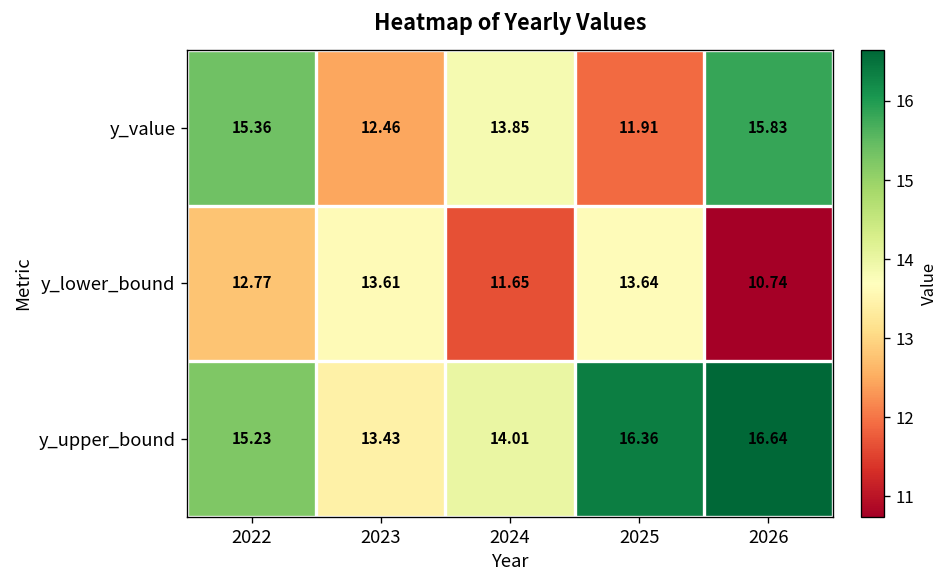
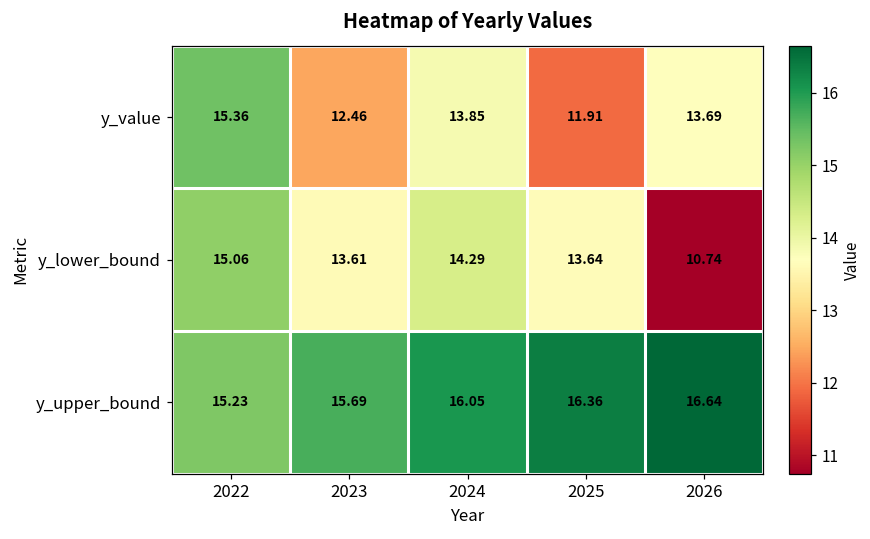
  {
    "y_value": {
      "2022": 15.36,
      "2023": 12.46,
      "2024": 13.85,
      "2025": 11.91,
-     "2026": 15.83
+     "2026": 13.69
    },
    "y_lower_bound": {
-     "2022": 12.77,
+     "2022": 15.06,
      "2023": 13.61,
-     "2024": 11.65,
+     "2024": 14.29,
      "2025": 13.64,
      "2026": 10.74
    },
    "y_upper_bound": {
      "2022": 15.23,
-     "2023": 13.43,
-     "2024": 14.01,
+     "2023": 15.69,
+     "2024": 16.05,
      "2025": 16.36,
      "2026": 16.64
    }
  }
